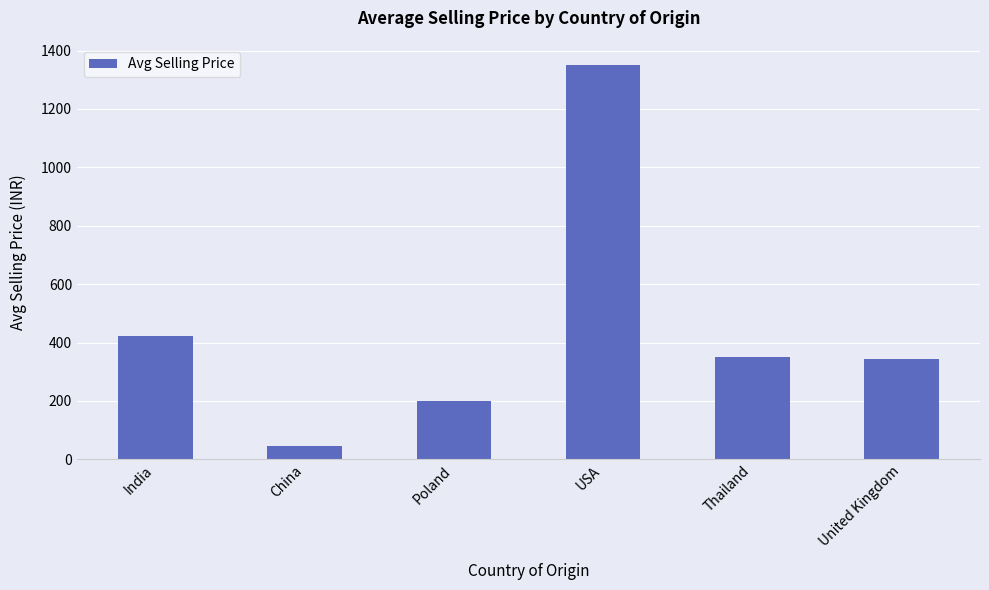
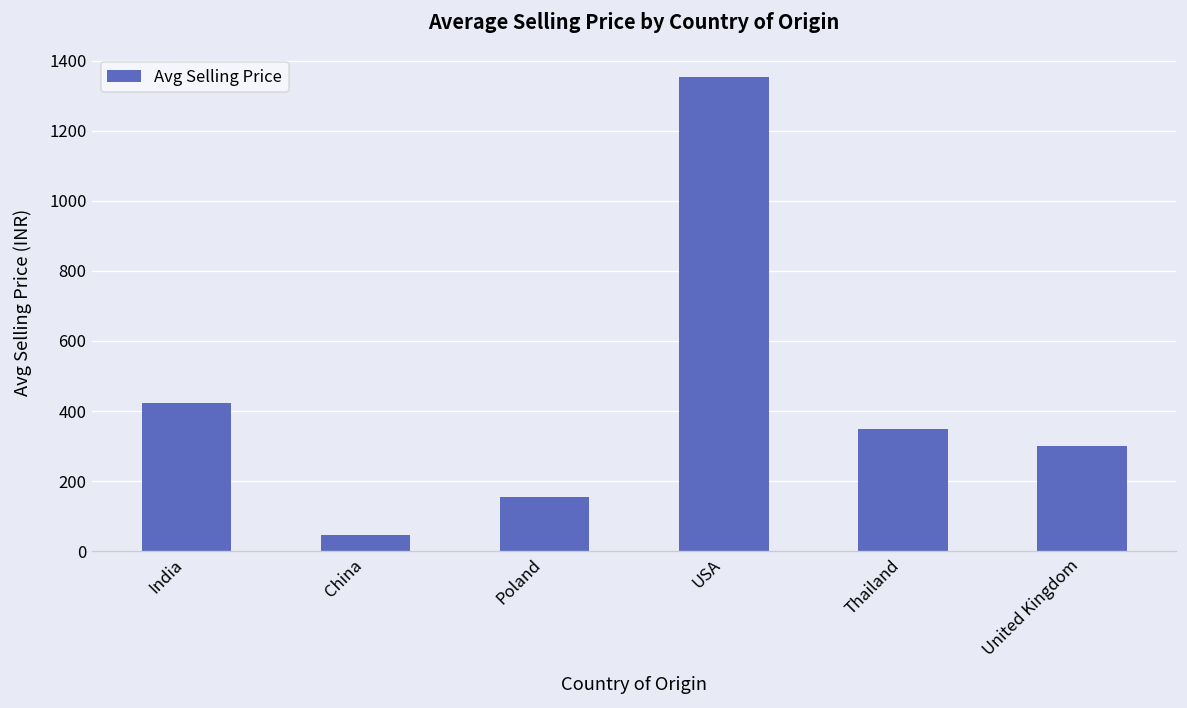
  {
    "India": 420,
    "China": 50,
-   "Poland": 200,
+   "Poland": 160,
    "USA": 1350,
    "Thailand": 350,
-   "United Kingdom": 340
+   "United Kingdom": 300
  }
